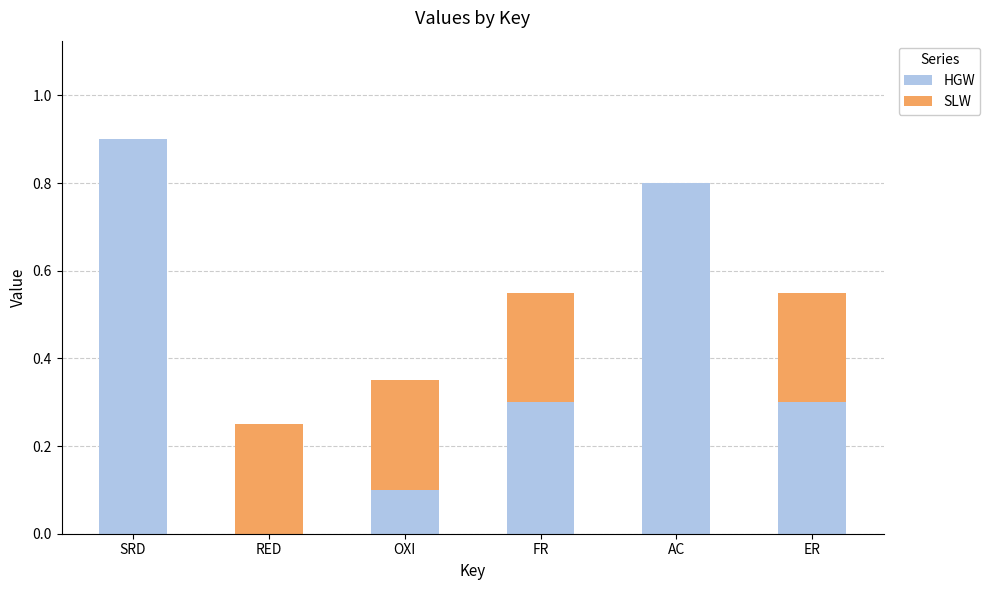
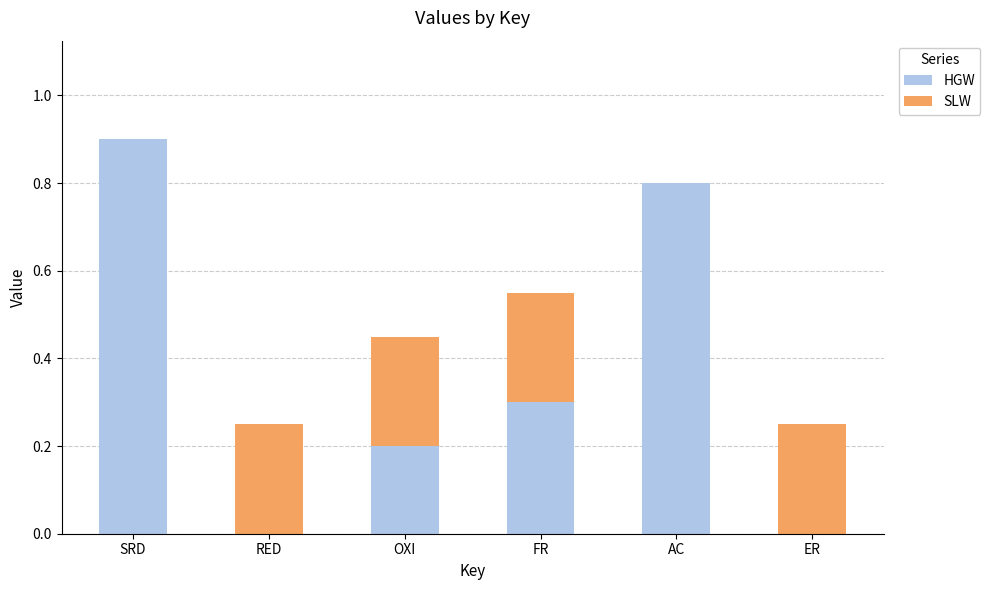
  {
    "HGW": {
      "SRD": 0.9,
      "RED": 0.0,
-     "OXI": 0.1,
+     "OXI": 0.2,
      "FR": 0.3,
      "AC": 0.8,
-     "ER": 0.3
+     "ER": 0.0
    },
    "SLW": {
      "SRD": 0.0,
      "RED": 0.25,
      "OXI": 0.25,
      "FR": 0.25,
      "AC": 0.0,
      "ER": 0.25
    }
  }
